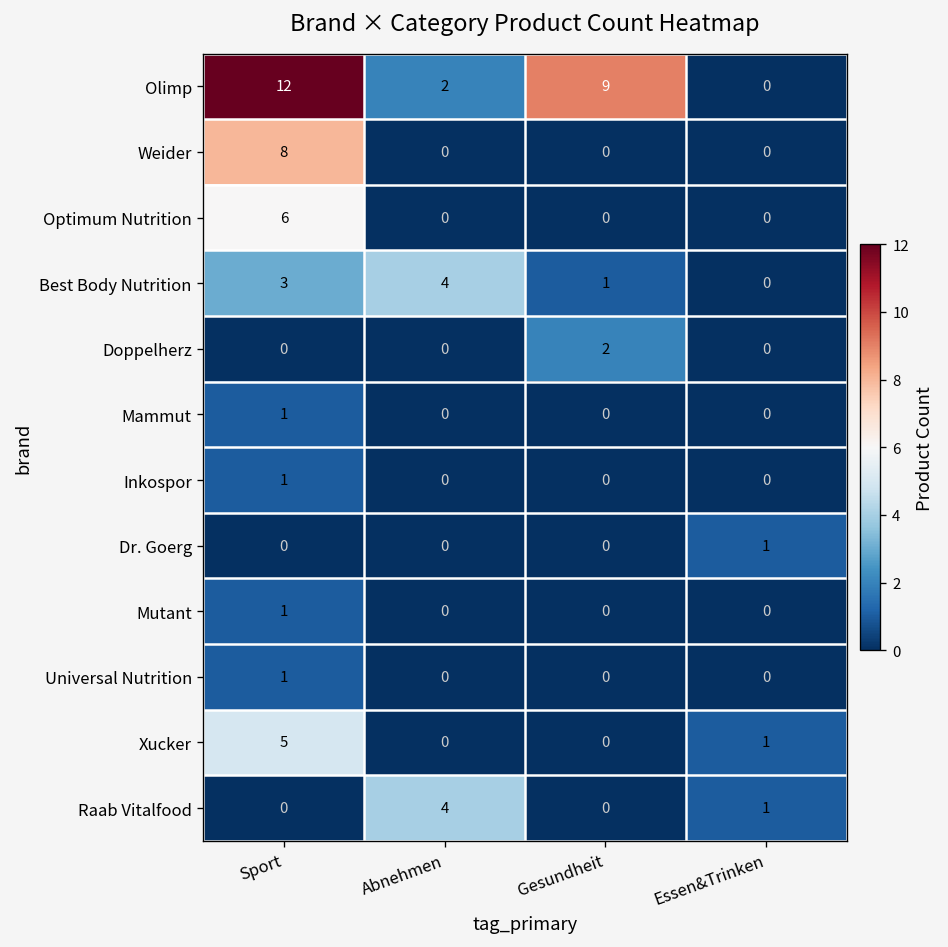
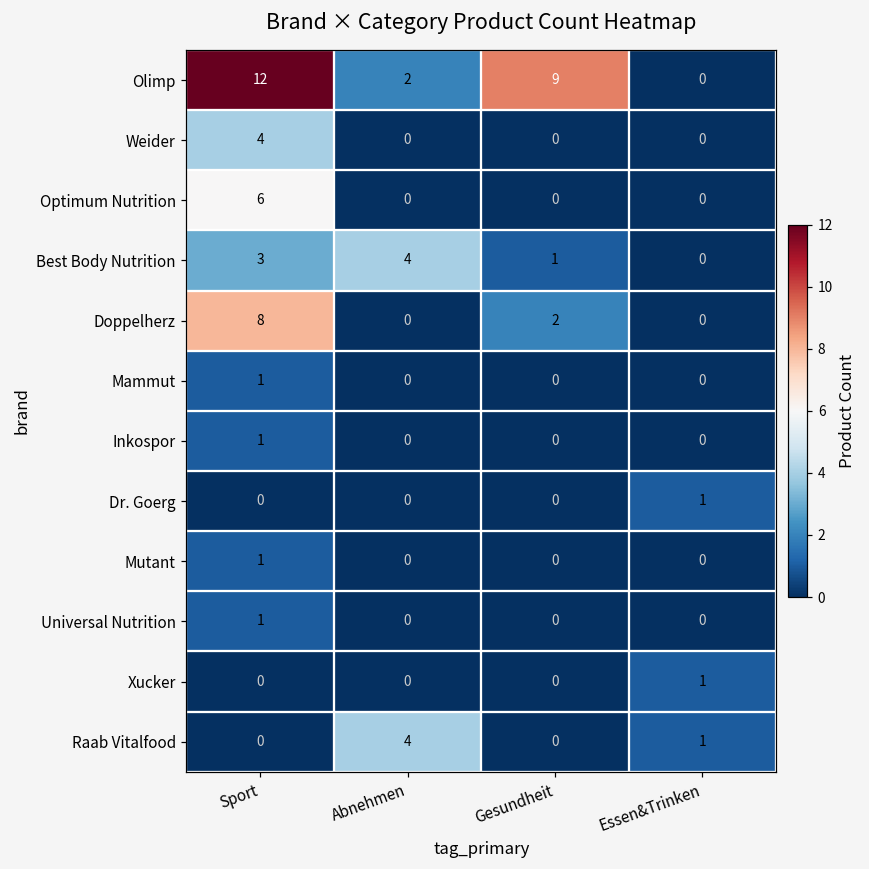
  {
    "Olimp": {
      "Sport": 12,
      "Abnehmen": 2,
      "Gesundheit": 9,
      "Essen&Trinken": 0
    },
    "Weider": {
-     "Sport": 8,
+     "Sport": 4,
      "Abnehmen": 0,
      "Gesundheit": 0,
      "Essen&Trinken": 0
    },
    "Optimum Nutrition": {
      "Sport": 6,
      "Abnehmen": 0,
      "Gesundheit": 0,
      "Essen&Trinken": 0
    },
    "Best Body Nutrition": {
      "Sport": 3,
      "Abnehmen": 4,
      "Gesundheit": 1,
      "Essen&Trinken": 0
    },
    "Doppelherz": {
-     "Sport": 0,
+     "Sport": 8,
      "Abnehmen": 0,
      "Gesundheit": 2,
      "Essen&Trinken": 0
    },
    "Mammut": {
      "Sport": 1,
      "Abnehmen": 0,
      "Gesundheit": 0,
      "Essen&Trinken": 0
    },
    "Inkospor": {
      "Sport": 1,
      "Abnehmen": 0,
      "Gesundheit": 0,
      "Essen&Trinken": 0
    },
    "Dr. Goerg": {
      "Sport": 0,
      "Abnehmen": 0,
      "Gesundheit": 0,
      "Essen&Trinken": 1
    },
    "Mutant": {
      "Sport": 1,
      "Abnehmen": 0,
      "Gesundheit": 0,
      "Essen&Trinken": 0
    },
    "Universal Nutrition": {
      "Sport": 1,
      "Abnehmen": 0,
      "Gesundheit": 0,
      "Essen&Trinken": 0
    },
    "Xucker": {
-     "Sport": 5,
+     "Sport": 0,
      "Abnehmen": 0,
      "Gesundheit": 0,
      "Essen&Trinken": 1
    },
    "Raab Vitalfood": {
      "Sport": 0,
      "Abnehmen": 4,
      "Gesundheit": 0,
      "Essen&Trinken": 1
    }
  }
